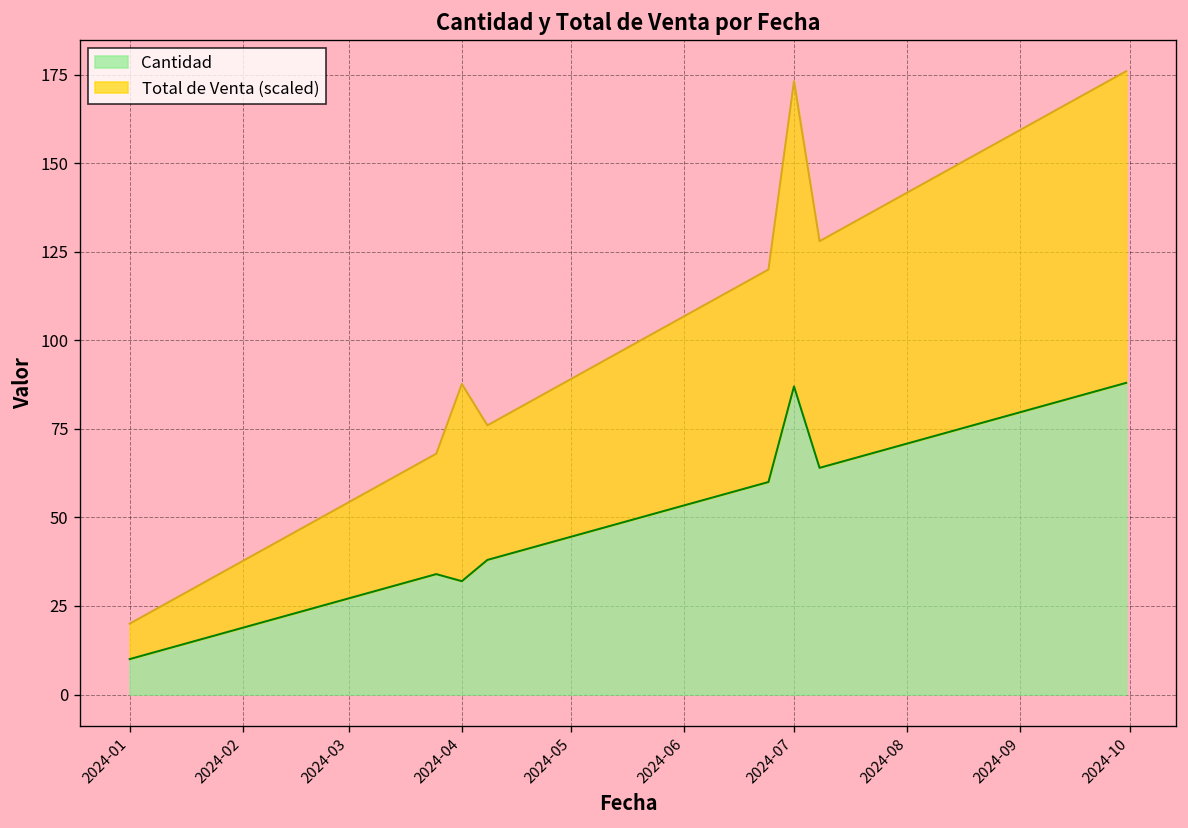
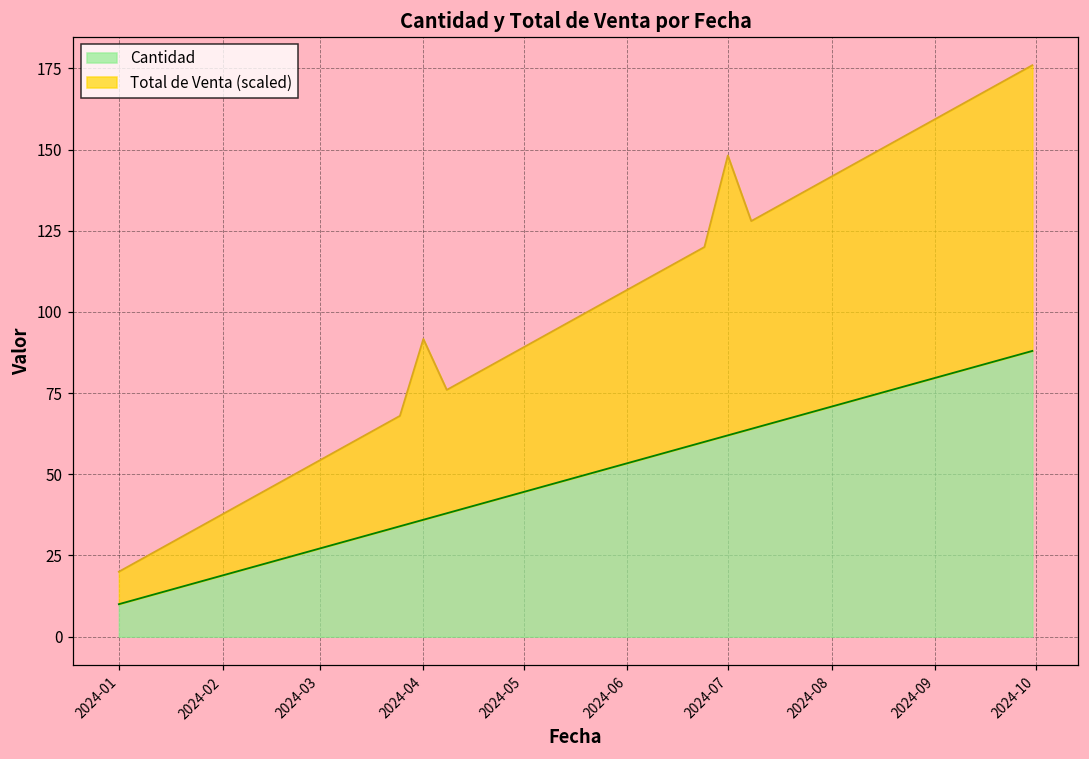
  {
    "Cantidad": {
      "2024-01": 10,
-     "2024-04": 32,
-     "2024-07": 87
+     "2024-04": 36,
+     "2024-07": 62
    },
    "Total de Venta (scaled)": {
      "2024-01": 10,
      "2024-04": 56,
      "2024-07": 86
    }
  }
